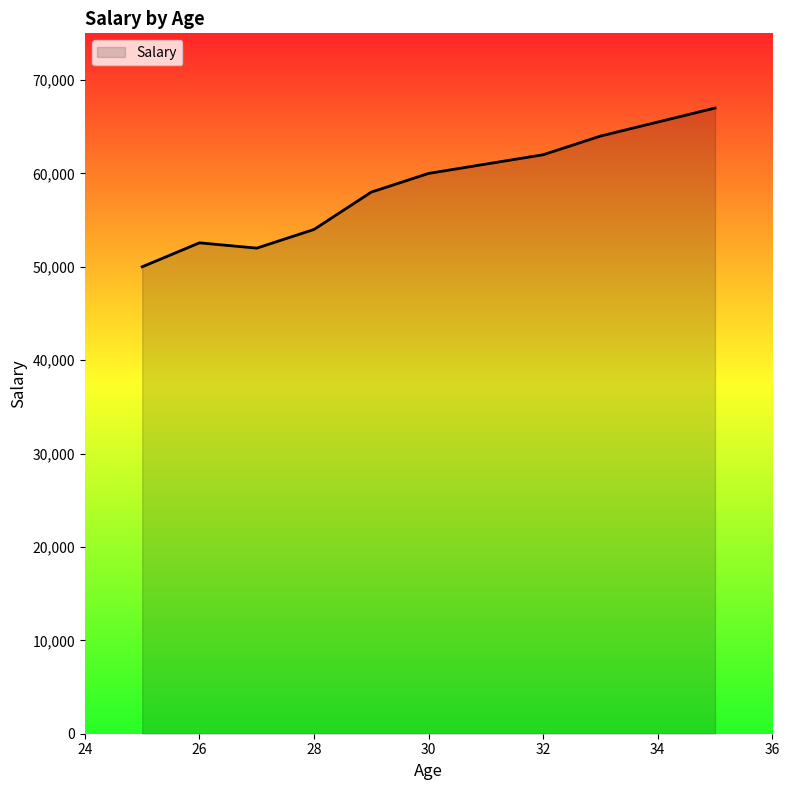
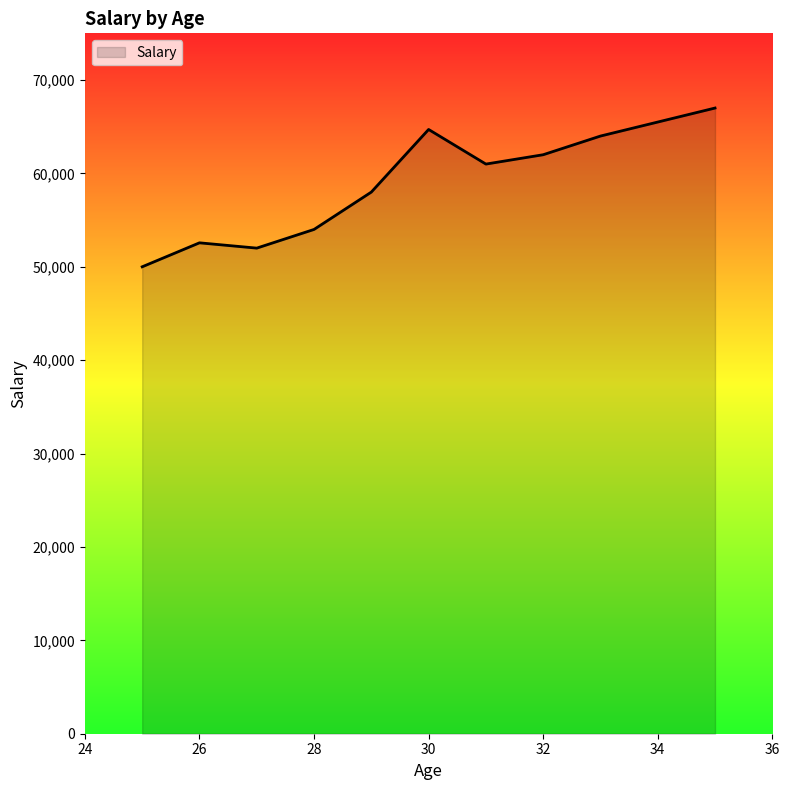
  {
    "26": "53,000",
    "28": "54,000",
-   "30": "60,000",
+   "30": "65,000",
    "32": "62,000"
  }
